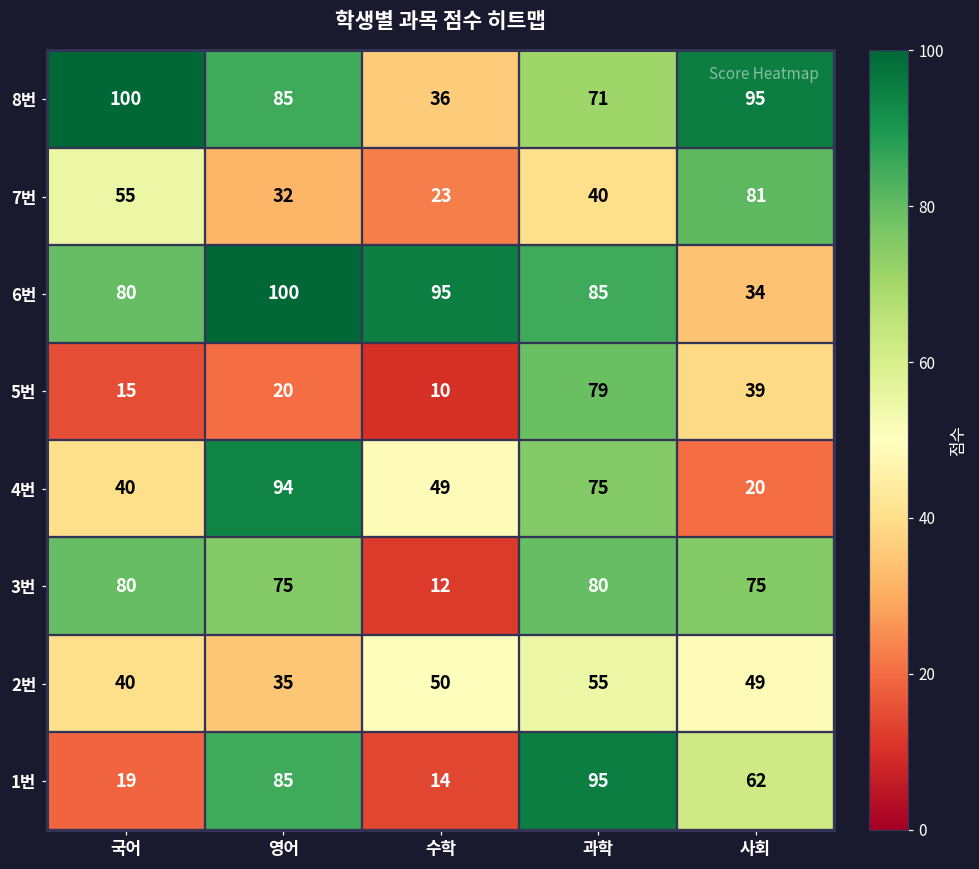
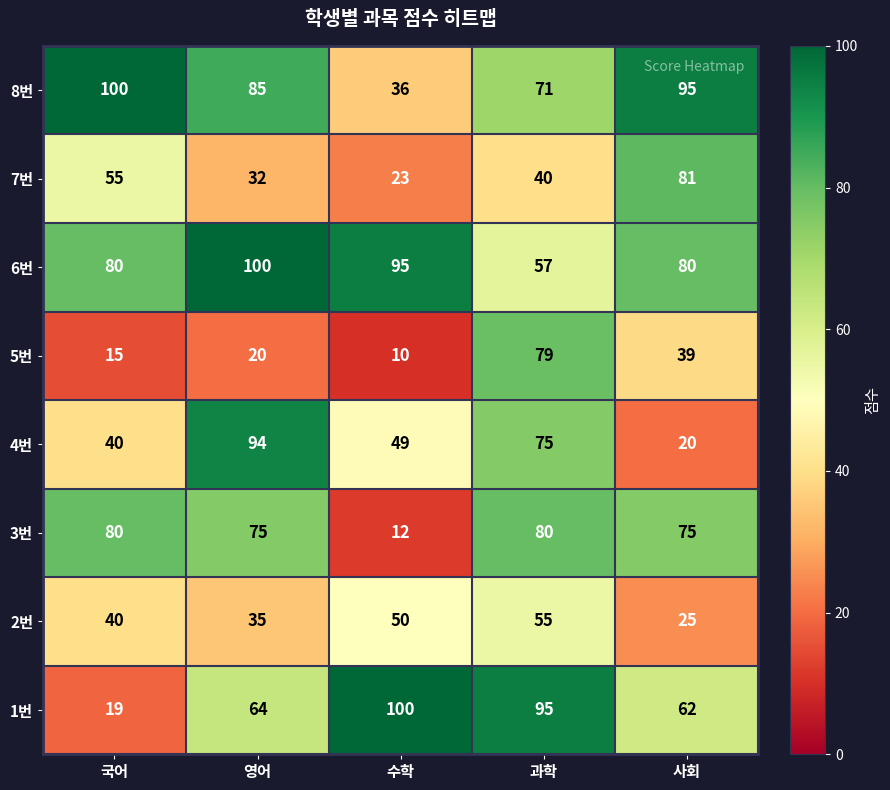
  {
    "8번": {
      "국어": 100,
      "영어": 85,
      "수학": 36,
      "과학": 71
    },
    "7번": {
      "국어": 55,
      "영어": 32,
      "수학": 23,
      "과학": 40,
      "사회": 81
    },
    "6번": {
      "국어": 80,
      "영어": 100,
      "수학": 95,
-     "과학": 85,
-     "사회": 34
+     "과학": 57,
+     "사회": 80
    },
    "5번": {
      "국어": 15,
      "영어": 20,
      "수학": 10,
      "과학": 79,
      "사회": 39
    },
    "4번": {
      "국어": 40,
      "영어": 94,
      "수학": 49,
      "과학": 75,
      "사회": 20
    },
    "3번": {
      "국어": 80,
      "영어": 75,
      "수학": 12,
      "과학": 80,
      "사회": 75
    },
    "2번": {
      "국어": 40,
      "영어": 35,
      "수학": 50,
      "과학": 55,
-     "사회": 49
+     "사회": 25
    },
    "1번": {
      "국어": 19,
-     "영어": 85,
-     "수학": 14,
+     "영어": 64,
+     "수학": 100,
      "과학": 95,
      "사회": 62
    }
  }
